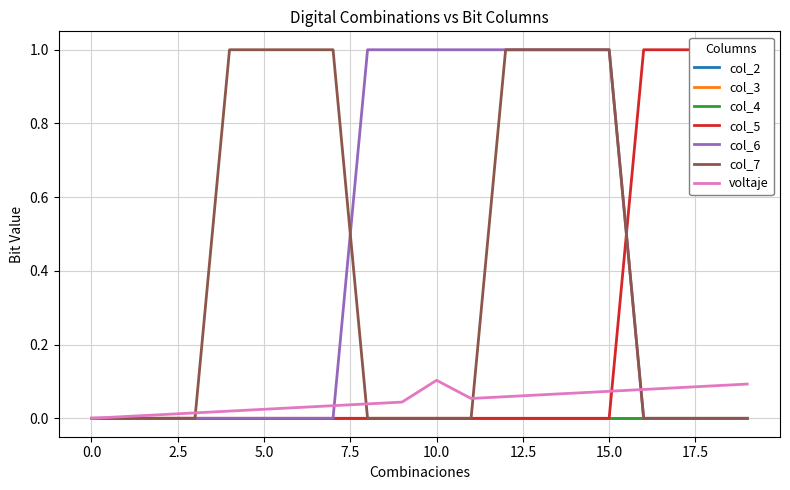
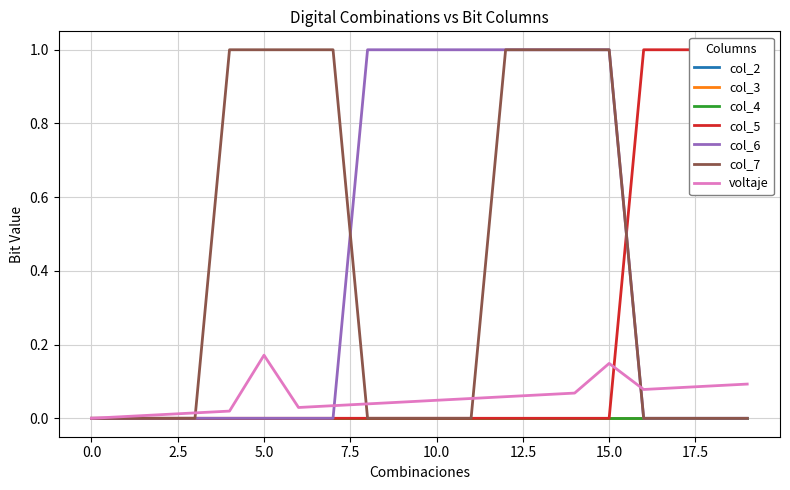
  {
    "col_6": {
      "10.0": 1.00
    },
    "col_7": {
      "5.0": 1.00
    },
    "voltaje": {
-     "5.0": 0.02,
-     "10.0": 0.10,
-     "15.0": 0.07
+     "5.0": 0.17,
+     "10.0": 0.05,
+     "15.0": 0.15
    }
  }
